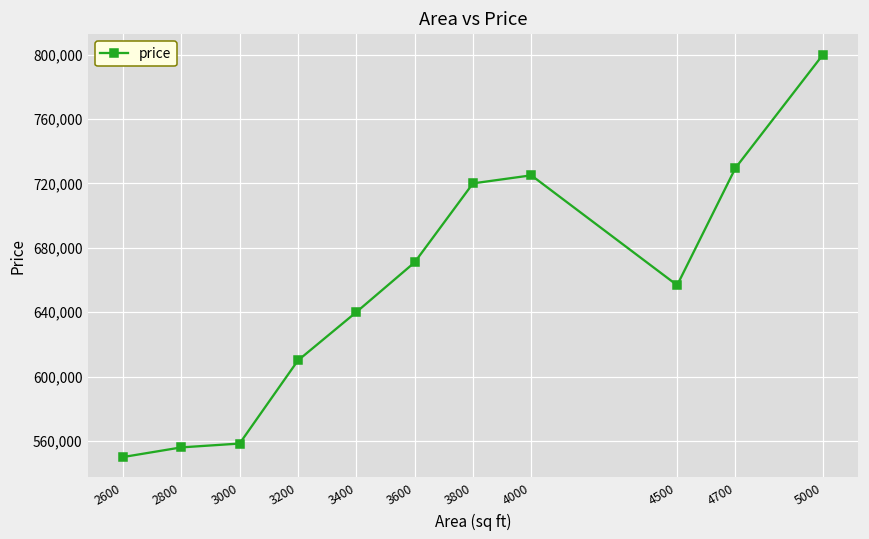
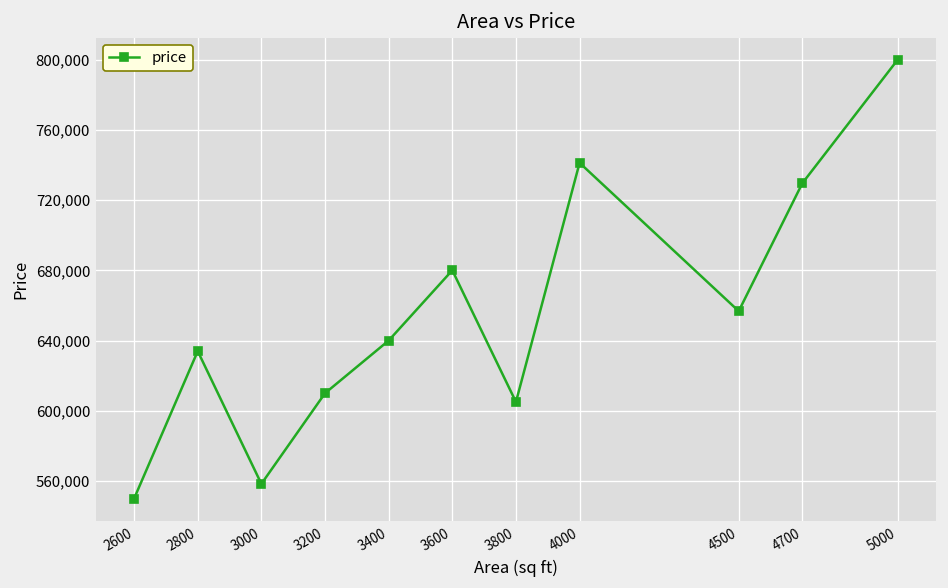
  {
    "2600": "550,000",
-   "2800": "556,000",
+   "2800": "634,000",
    "3000": "558,000",
    "3200": "610,000",
    "3400": "640,000",
-   "3600": "671,000",
-   "3800": "720,000",
-   "4000": "725,000",
+   "3600": "680,000",
+   "3800": "605,000",
+   "4000": "741,000",
    "4500": "657,000",
    "4700": "730,000",
    "5000": "800,000"
  }
